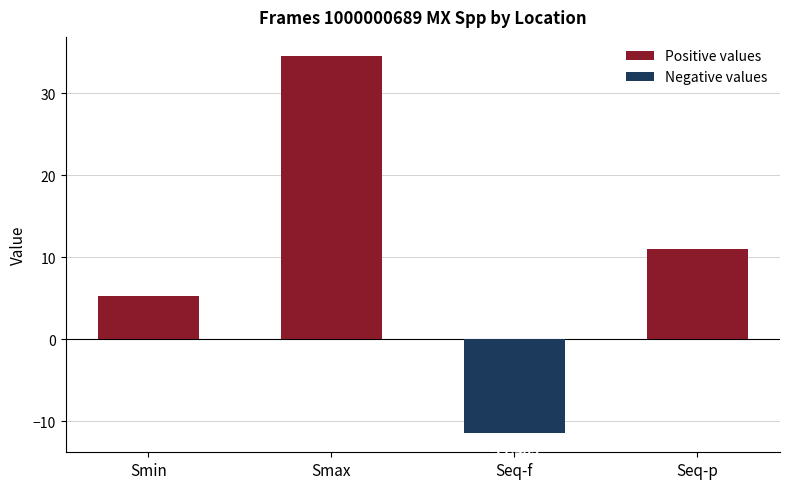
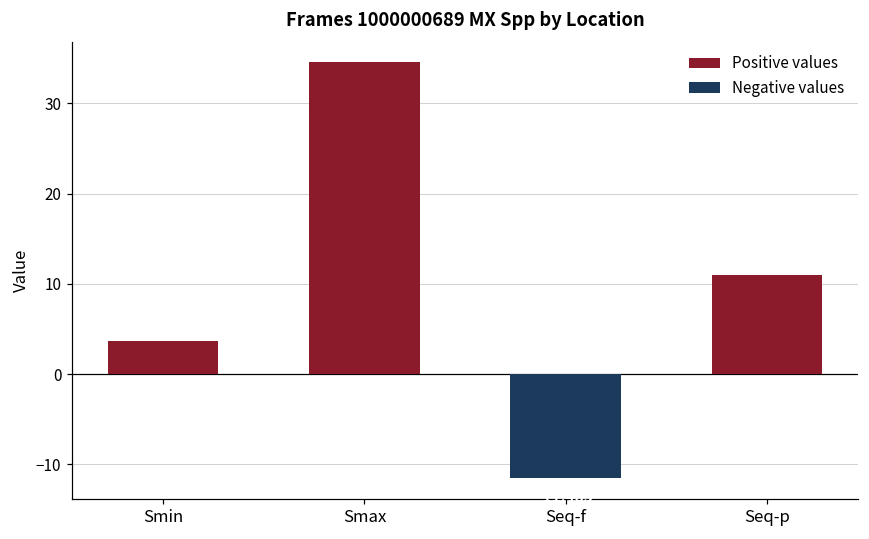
  {
-   "Smin": 5,
+   "Smin": 4,
    "Smax": 35,
    "Seq-f": -11,
    "Seq-p": 11
  }
